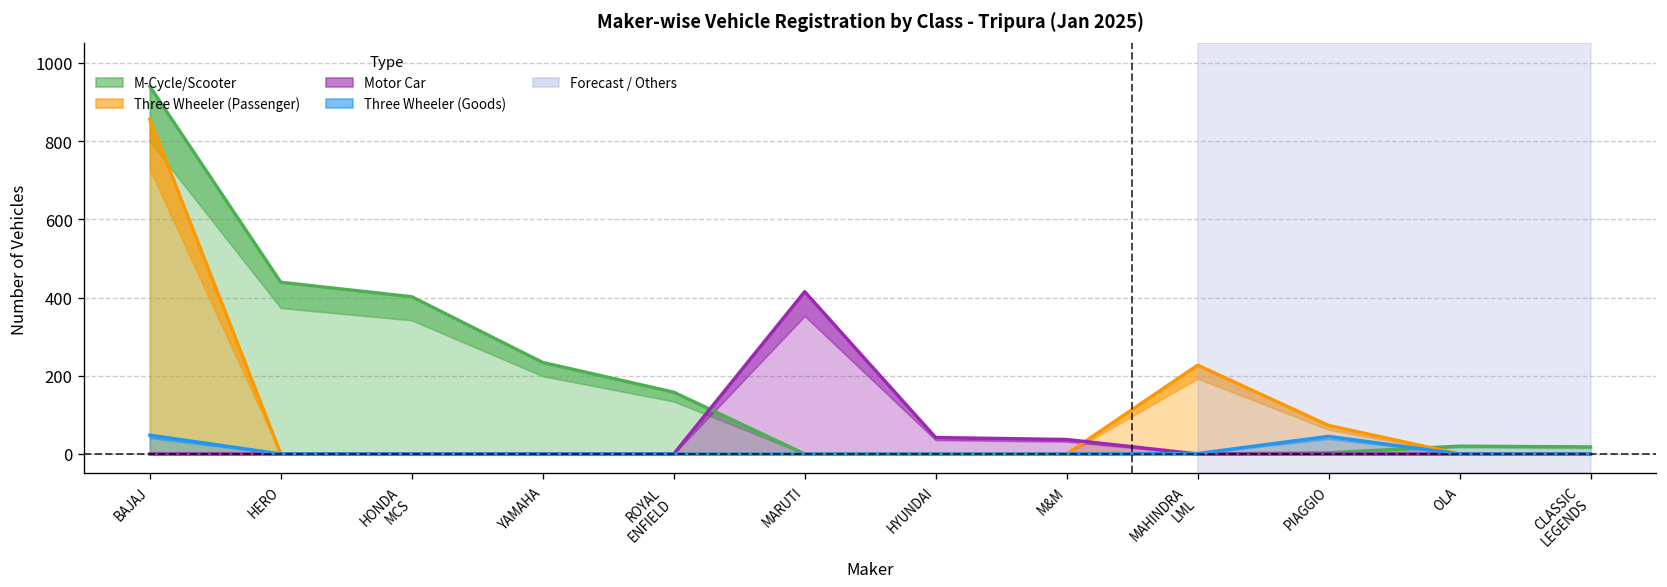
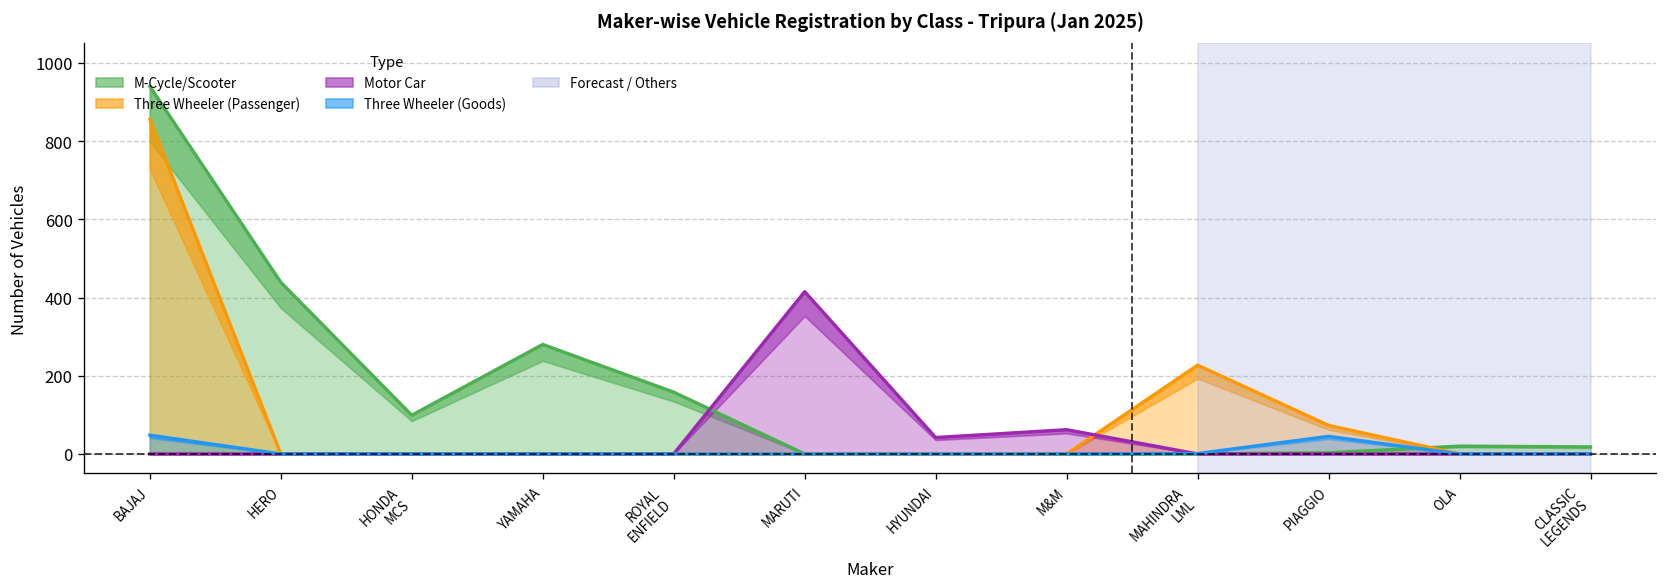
  {
    "M-Cycle/Scooter": {
      "BAJAJ": 940,
      "HERO": 440,
-     "HONDA MCS": 400,
-     "YAMAHA": 230,
+     "HONDA MCS": 100,
+     "YAMAHA": 280,
      "ROYAL ENFIELD": 160,
      "OLA": 20,
      "CLASSIC LEGENDS": 20
    },
    "Three Wheeler (Passenger)": {
      "BAJAJ": 860,
      "MAHINDRA LML": 230,
      "PIAGGIO": 70
    },
    "Motor Car": {
      "BAJAJ": 0,
      "MARUTI": 420,
      "HYUNDAI": 40,
-     "M&M": 40
+     "M&M": 60
    },
    "Three Wheeler (Goods)": {
      "BAJAJ": 50,
      "PIAGGIO": 50
    }
  }
